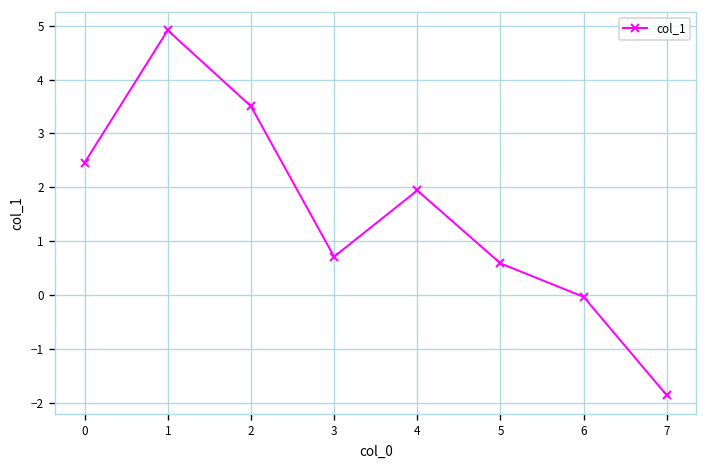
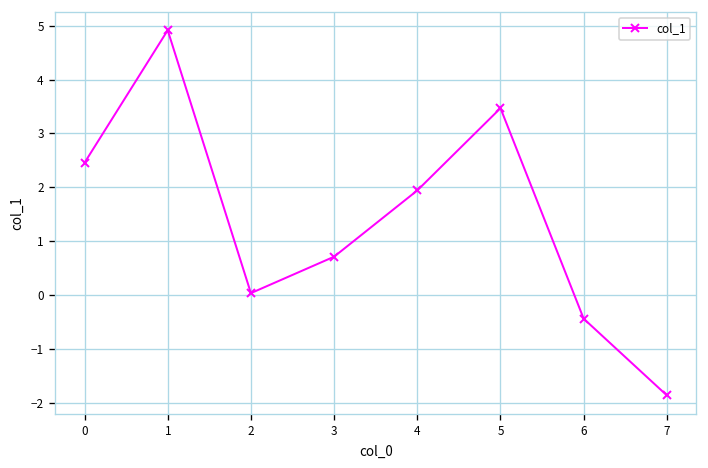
  {
    "0": 2.5,
    "1": 4.9,
-   "2": 3.5,
+   "2": 0.0,
    "3": 0.7,
    "4": 1.9,
-   "5": 0.6,
-   "6": 0.0,
+   "5": 3.5,
+   "6": -0.4,
    "7": -1.9
  }
